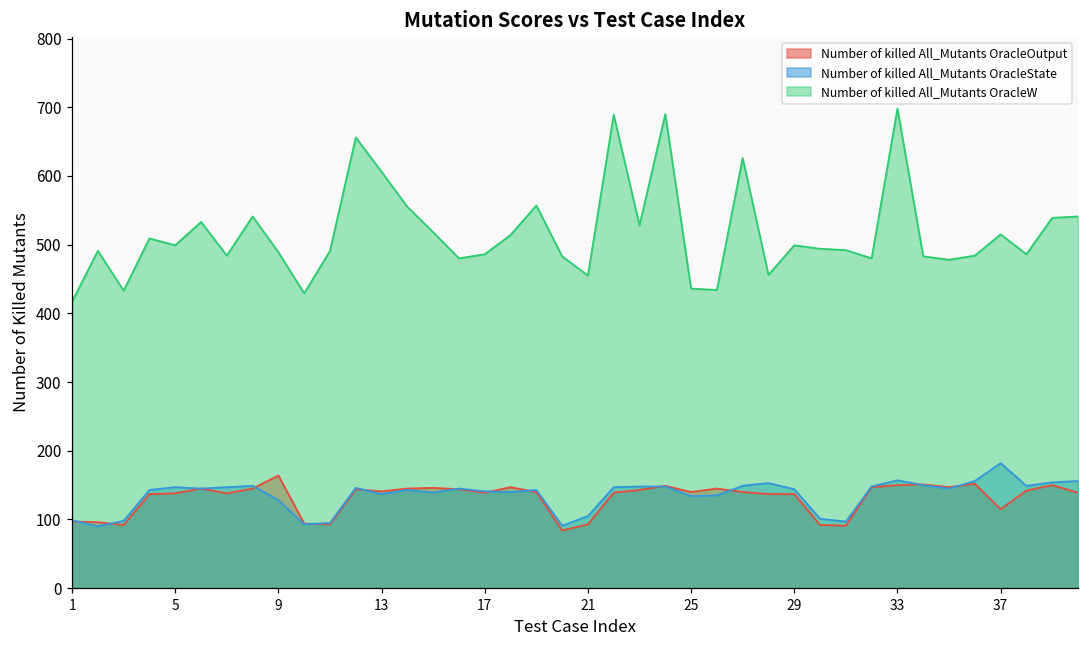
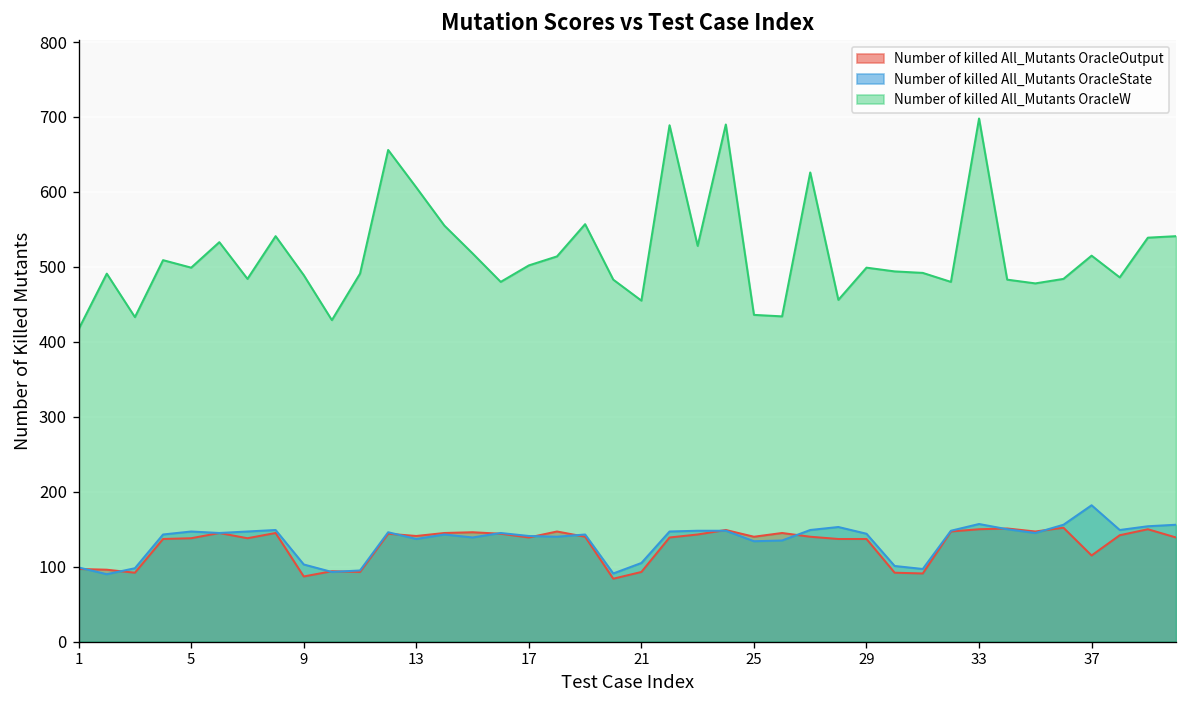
  {
    "Number of killed All_Mutants OracleOutput": {
      "5": 140,
-     "9": 160,
+     "9": 90,
      "21": 90,
      "25": 140,
      "29": 140,
      "33": 150,
      "37": 120
    },
    "Number of killed All_Mutants OracleState": {
      "5": 150,
-     "9": 130,
+     "9": 100,
      "21": 110,
      "25": 130,
      "29": 140,
      "33": 160,
      "37": 180
    },
    "Number of killed All_Mutants OracleW": {
      "1": 420,
      "5": 500,
      "9": 490,
      "13": 610,
-     "17": 490,
+     "17": 500,
      "21": 460,
      "25": 440,
      "29": 500,
      "33": 700,
      "37": 520
    }
  }
